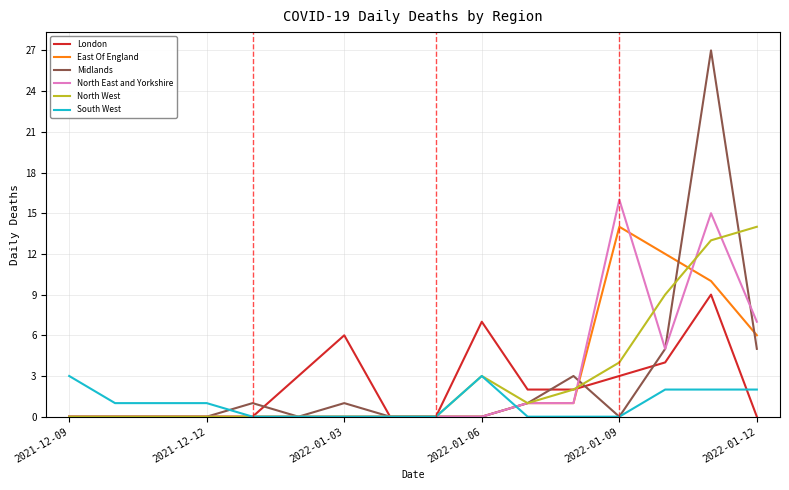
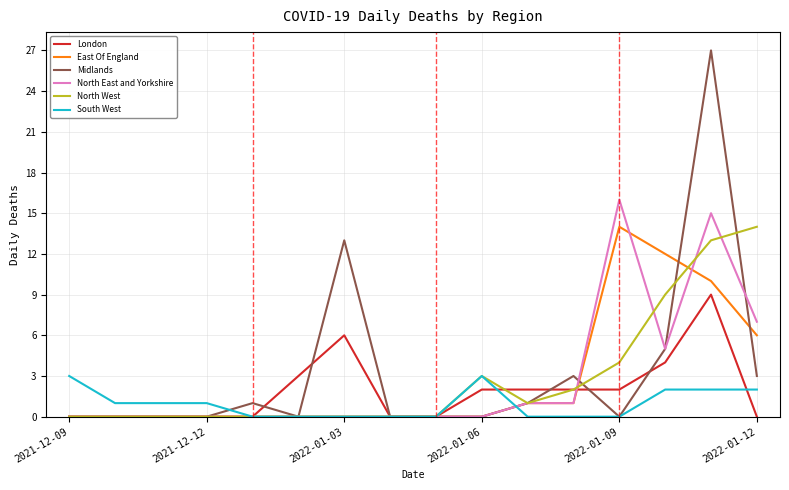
  {
    "London": {
      "2022-01-03": 6,
-     "2022-01-06": 7,
-     "2022-01-09": 3,
+     "2022-01-06": 2,
+     "2022-01-09": 2,
      "2022-01-12": 0
    },
    "East Of England": {
      "2022-01-09": 14,
      "2022-01-12": 6
    },
    "Midlands": {
-     "2022-01-03": 1,
-     "2022-01-12": 5
+     "2022-01-03": 13,
+     "2022-01-12": 3
    },
    "North East and Yorkshire": {
      "2022-01-09": 16,
      "2022-01-12": 7
    },
    "North West": {
      "2022-01-09": 4,
      "2022-01-12": 14
    },
    "South West": {
      "2021-12-09": 3,
      "2021-12-12": 1,
      "2022-01-12": 2
    }
  }
